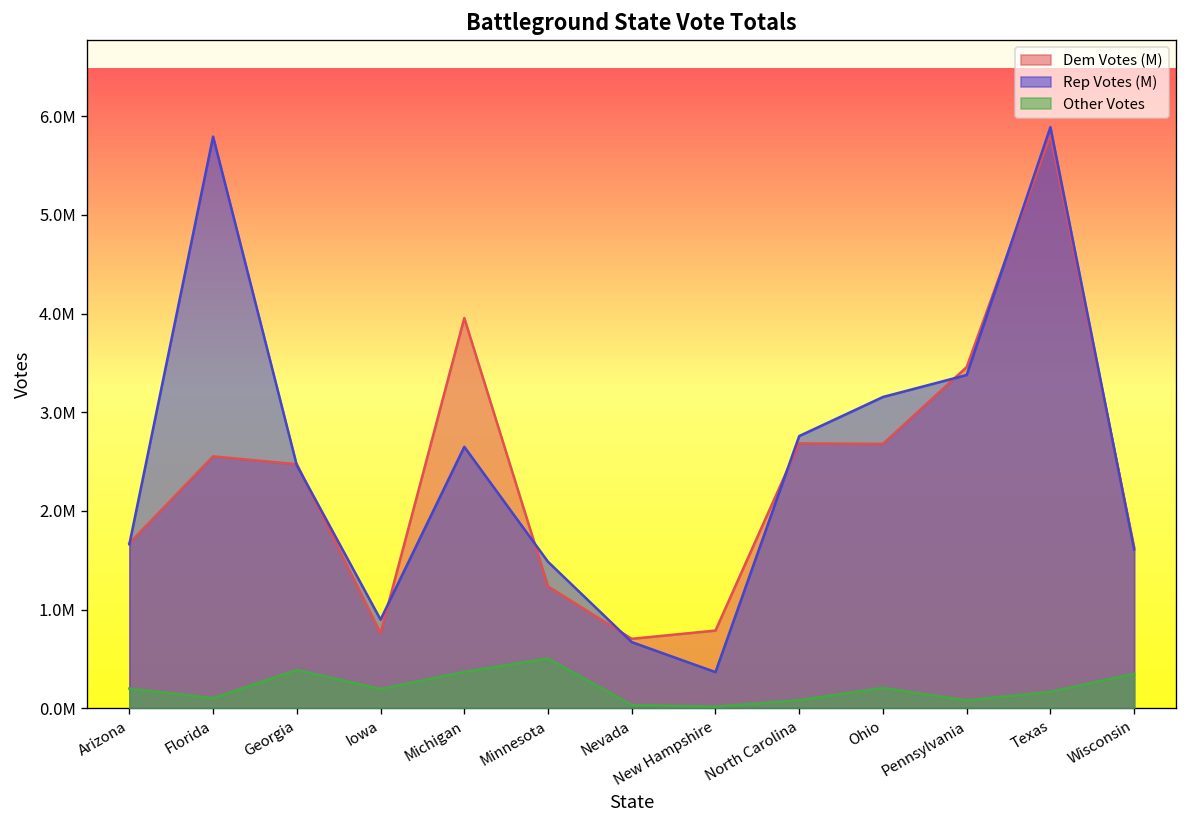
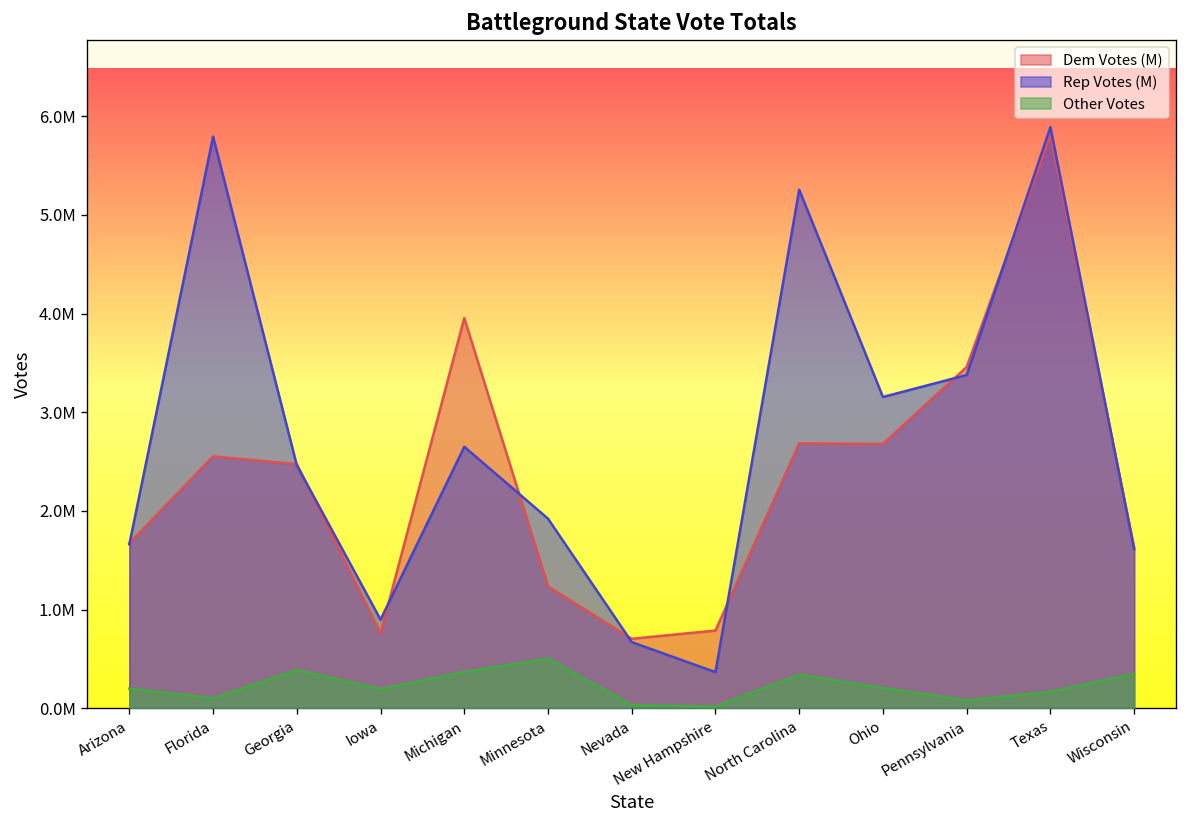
  {
    "Dem Votes (M)": {
      "Florida": 2600000,
      "Iowa": 800000,
      "Michigan": 4000000,
      "Minnesota": 1200000,
      "Nevada": 700000,
      "New Hampshire": 800000,
      "North Carolina": 2700000,
      "Ohio": 2700000,
      "Pennsylvania": 3500000,
      "Texas": 5800000
    },
    "Rep Votes (M)": {
      "Florida": 5800000,
      "Iowa": 900000,
      "Michigan": 2600000,
-     "Minnesota": 1500000,
+     "Minnesota": 1900000,
      "Nevada": 700000,
      "New Hampshire": 400000,
-     "North Carolina": 2800000,
+     "North Carolina": 5300000,
      "Ohio": 3200000,
      "Pennsylvania": 3400000,
      "Texas": 5900000
    },
    "Other Votes": {
      "Arizona": 200000,
      "Florida": 100000,
      "Georgia": 400000,
      "Iowa": 200000,
      "Michigan": 400000,
      "Minnesota": 500000,
      "Nevada": 0,
      "New Hampshire": 0,
-     "North Carolina": 100000,
+     "North Carolina": 300000,
      "Ohio": 200000,
      "Pennsylvania": 100000,
      "Texas": 200000,
      "Wisconsin": 300000
    }
  }
